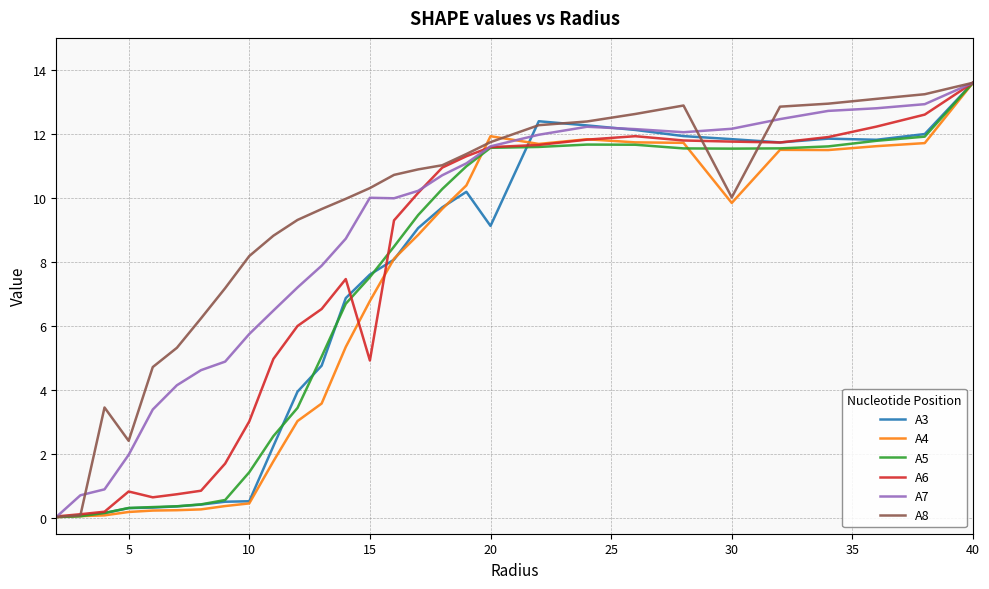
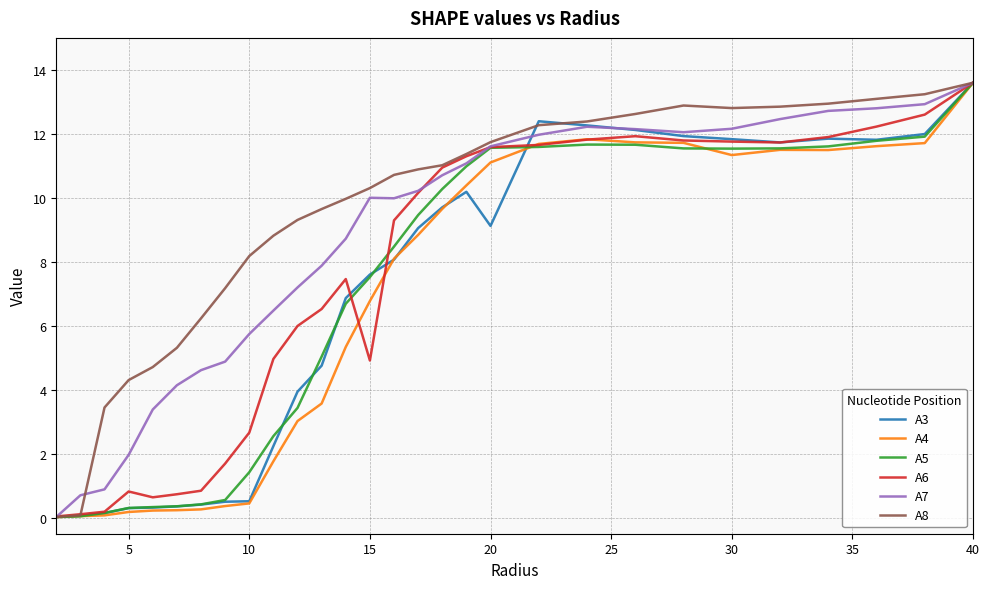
  {
    "A3": {
      "15": 7.6,
      "20": 9.1
    },
    "A4": {
      "5": 0.2,
      "15": 6.8,
-     "20": 11.9,
-     "30": 9.8
+     "20": 11.1,
+     "30": 11.3
    },
    "A5": {
      "10": 1.4,
      "15": 7.5,
      "30": 11.5
    },
    "A6": {
      "5": 0.8,
-     "10": 3.0,
+     "10": 2.7,
      "15": 4.9
    },
    "A7": {
      "5": 2.0,
      "10": 5.7,
      "15": 10.0,
      "30": 12.2
    },
    "A8": {
-     "5": 2.4,
+     "5": 4.3,
      "10": 8.2,
      "15": 10.3,
      "20": 11.7,
-     "30": 10.0
+     "30": 12.8
    }
  }
